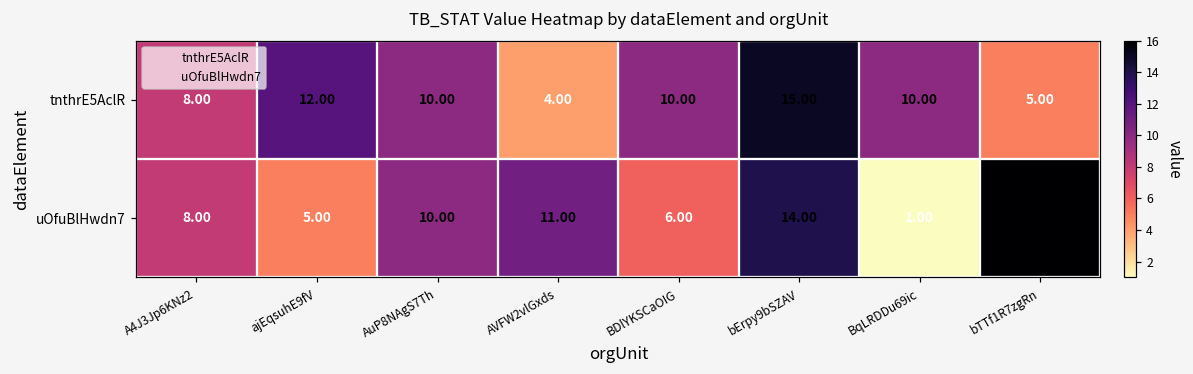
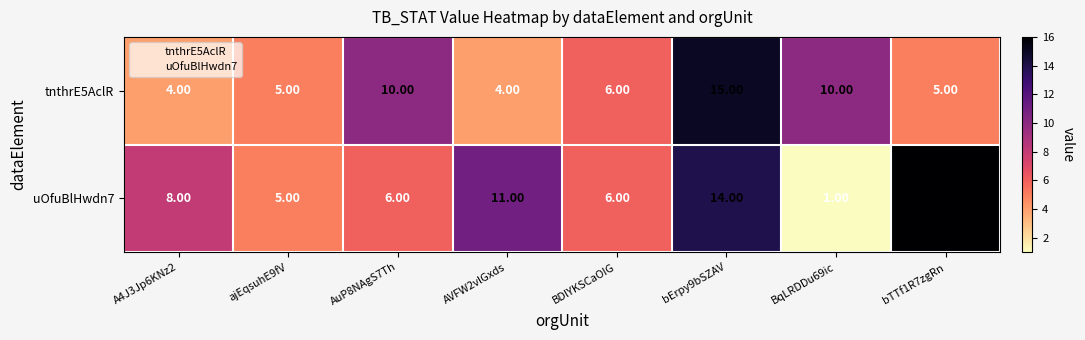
  {
    "tnthrE5AclR": {
-     "A4J3Jp6KNz2": 8.00,
-     "ajEqsuhE9fV": 12.00,
+     "A4J3Jp6KNz2": 4.00,
+     "ajEqsuhE9fV": 5.00,
      "AuP8NAgS7Th": 10.00,
      "AVFW2vlGxds": 4.00,
-     "BDlYKSCaOIG": 10.00,
+     "BDlYKSCaOIG": 6.00,
      "BqLRDDu69ic": 10.00,
      "bTTf1R7zgRn": 5.00
    },
    "uOfuBlHwdn7": {
      "A4J3Jp6KNz2": 8.00,
      "ajEqsuhE9fV": 5.00,
-     "AuP8NAgS7Th": 10.00,
+     "AuP8NAgS7Th": 6.00,
      "AVFW2vlGxds": 11.00,
      "BDlYKSCaOIG": 6.00,
      "bErpy9bSZAV": 14.00,
      "BqLRDDu69ic": 1.00
    }
  }
